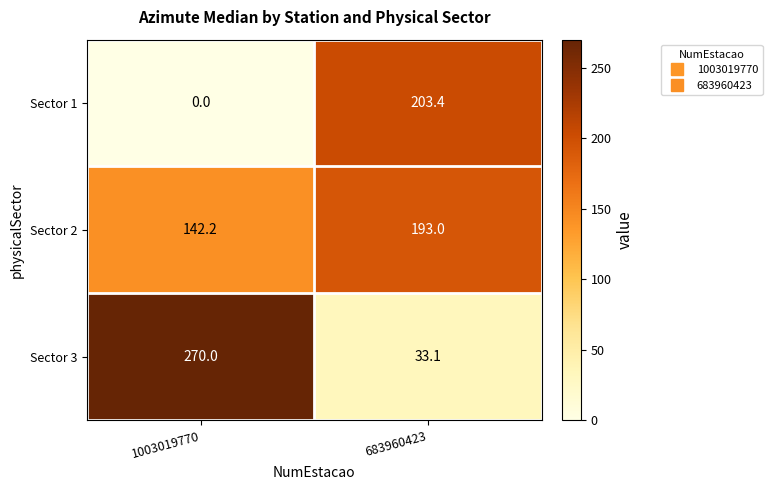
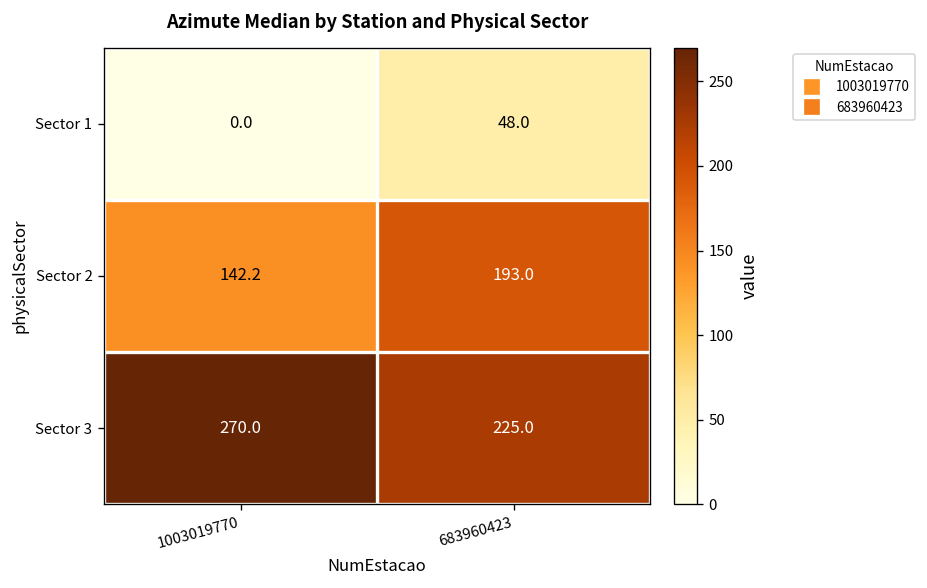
  {
    "Sector 1": {
      "1003019770": 0.0,
-     "683960423": 203.4
+     "683960423": 48.0
    },
    "Sector 2": {
      "1003019770": 142.2,
      "683960423": 193.0
    },
    "Sector 3": {
      "1003019770": 270.0,
-     "683960423": 33.1
+     "683960423": 225.0
    }
  }
